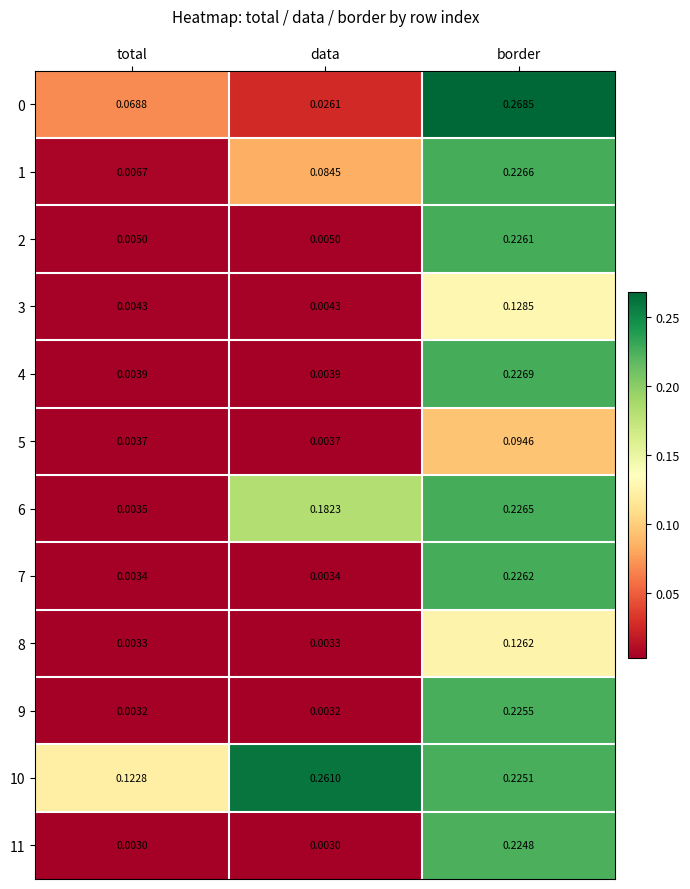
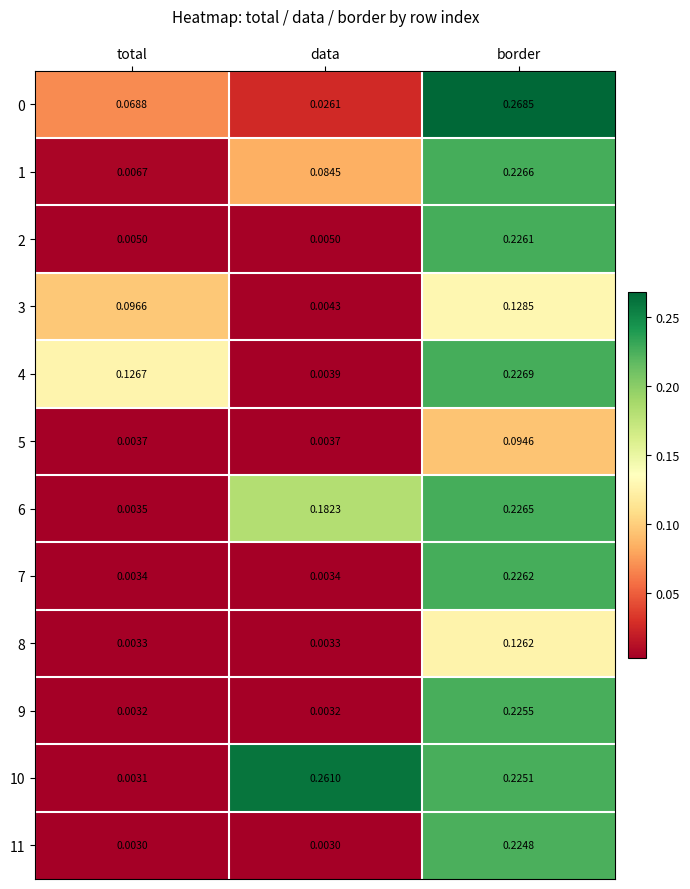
  {
    "0": {
      "total": 0.0688,
      "data": 0.0261,
      "border": 0.2685
    },
    "1": {
      "total": 0.0067,
      "data": 0.0845,
      "border": 0.2266
    },
    "2": {
      "total": 0.0050,
      "data": 0.0050,
      "border": 0.2261
    },
    "3": {
-     "total": 0.0043,
+     "total": 0.0966,
      "data": 0.0043,
      "border": 0.1285
    },
    "4": {
-     "total": 0.0039,
+     "total": 0.1267,
      "data": 0.0039,
      "border": 0.2269
    },
    "5": {
      "total": 0.0037,
      "data": 0.0037,
      "border": 0.0946
    },
    "6": {
      "total": 0.0035,
      "data": 0.1823,
      "border": 0.2265
    },
    "7": {
      "total": 0.0034,
      "data": 0.0034,
      "border": 0.2262
    },
    "8": {
      "total": 0.0033,
      "data": 0.0033,
      "border": 0.1262
    },
    "9": {
      "total": 0.0032,
      "data": 0.0032,
      "border": 0.2255
    },
    "10": {
-     "total": 0.1228,
+     "total": 0.0031,
      "data": 0.2610,
      "border": 0.2251
    },
    "11": {
      "total": 0.0030,
      "data": 0.0030,
      "border": 0.2248
    }
  }
